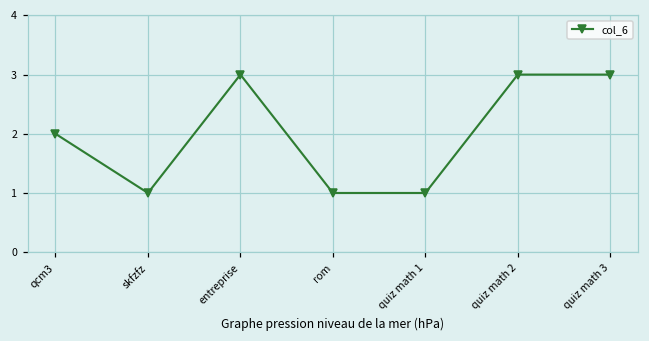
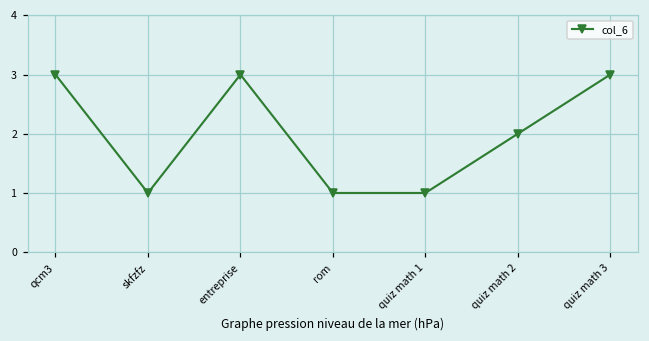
  {
-   "qcm3": 2,
+   "qcm3": 3,
    "skfzfz": 1,
    "entreprise": 3,
    "rom": 1,
    "quiz math 1": 1,
-   "quiz math 2": 3,
+   "quiz math 2": 2,
    "quiz math 3": 3
  }
